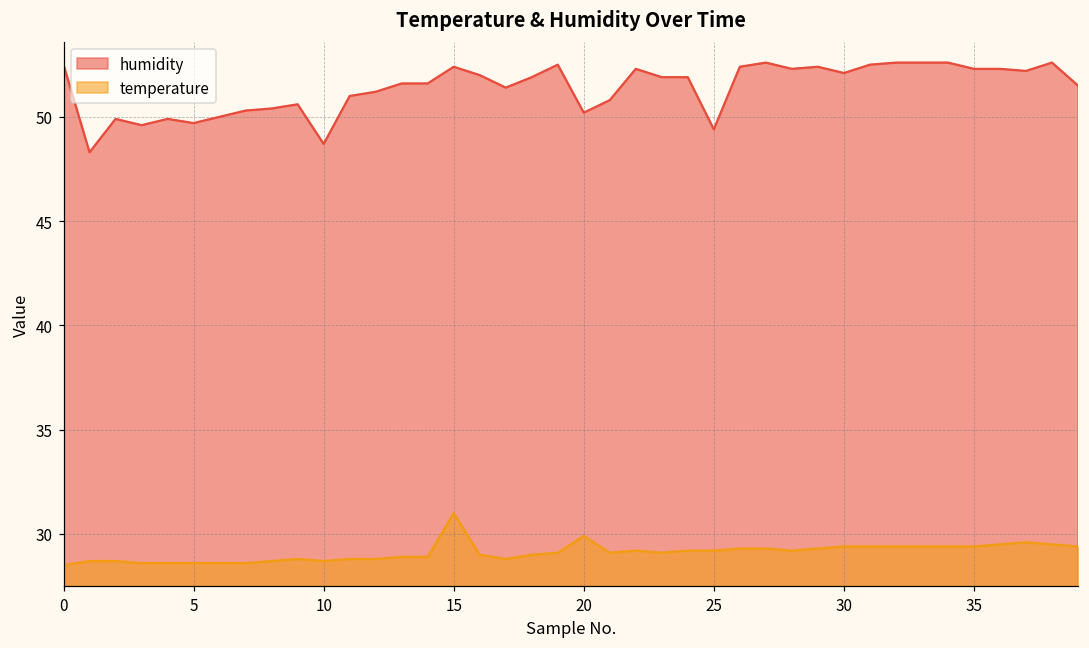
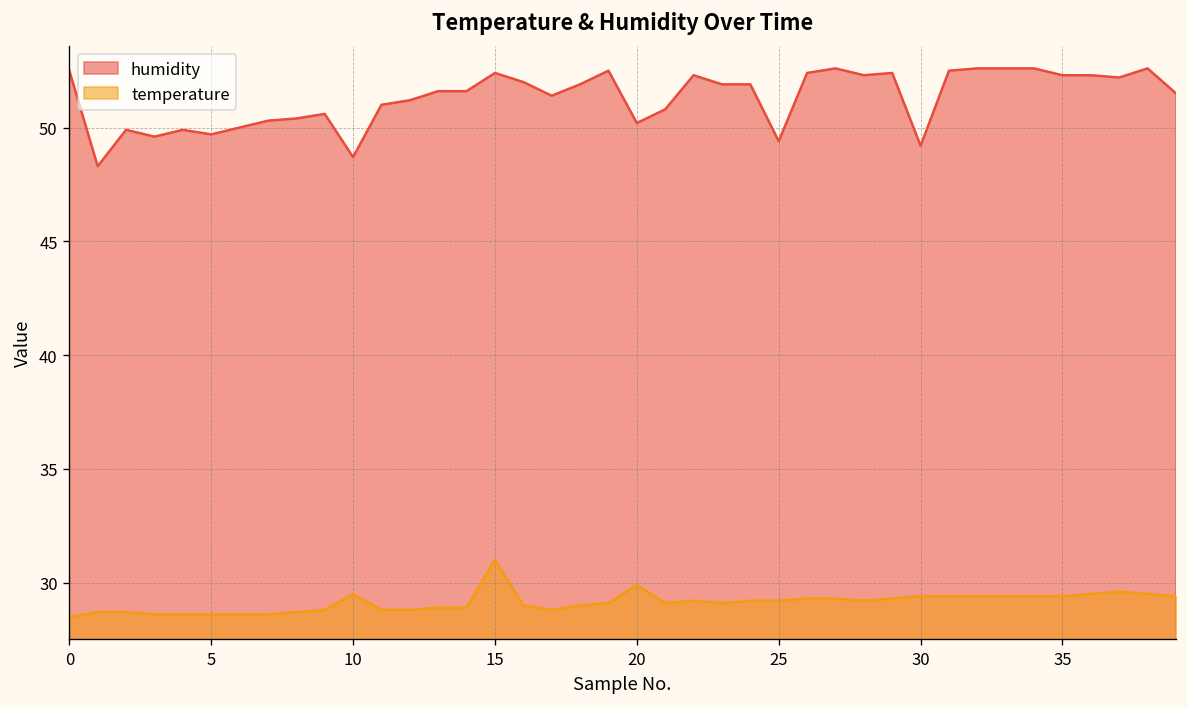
  {
    "humidity": {
      "0": 52.5,
      "5": 49.7,
      "10": 48.7,
      "15": 52.4,
      "20": 50.2,
      "25": 49.4,
-     "30": 52.1,
+     "30": 49.2,
      "35": 52.3
    },
    "temperature": {
      "0": 28.5,
      "5": 28.6,
-     "10": 28.7,
+     "10": 29.5,
      "15": 31.0,
      "20": 29.9,
      "25": 29.2,
      "30": 29.4,
      "35": 29.4
    }
  }
